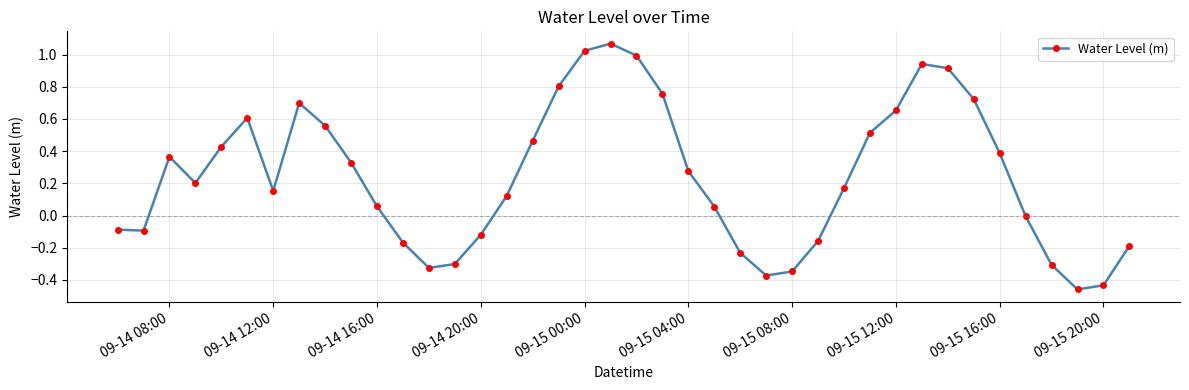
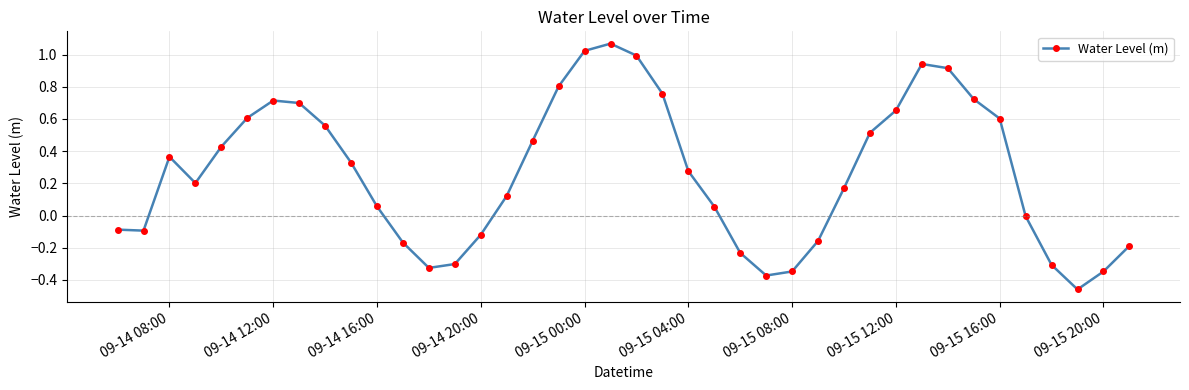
  {
    "09-14 08:00": 0.37,
-   "09-14 12:00": 0.15,
+   "09-14 12:00": 0.71,
    "09-14 16:00": 0.06,
    "09-14 20:00": -0.12,
    "09-15 00:00": 1.02,
    "09-15 04:00": 0.28,
    "09-15 08:00": -0.35,
    "09-15 12:00": 0.65,
-   "09-15 16:00": 0.39,
-   "09-15 20:00": -0.43
+   "09-15 16:00": 0.60,
+   "09-15 20:00": -0.35
  }
